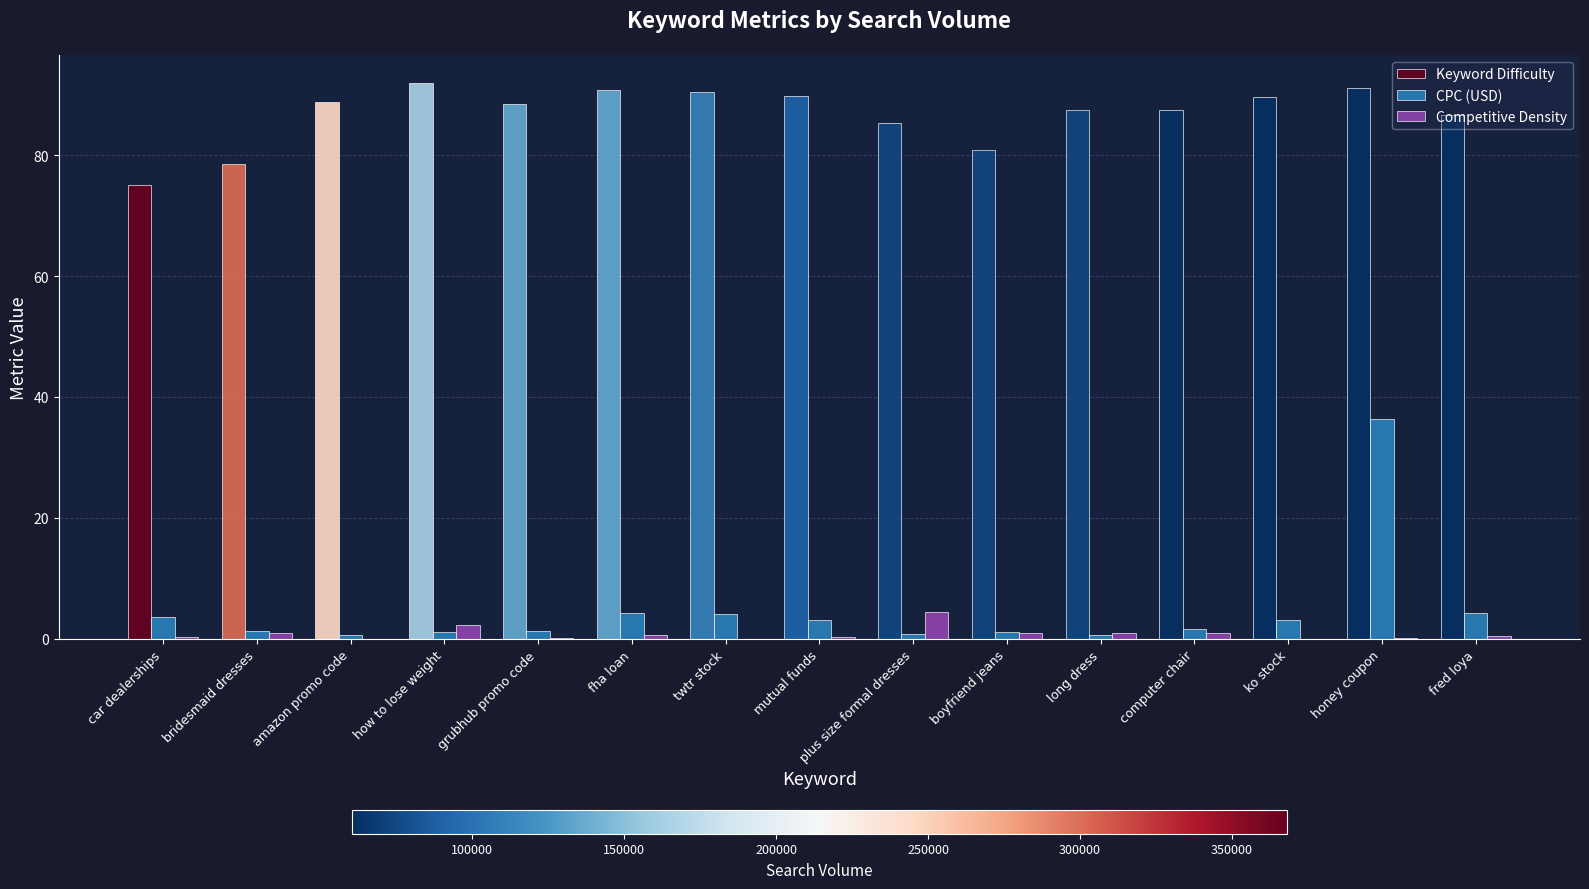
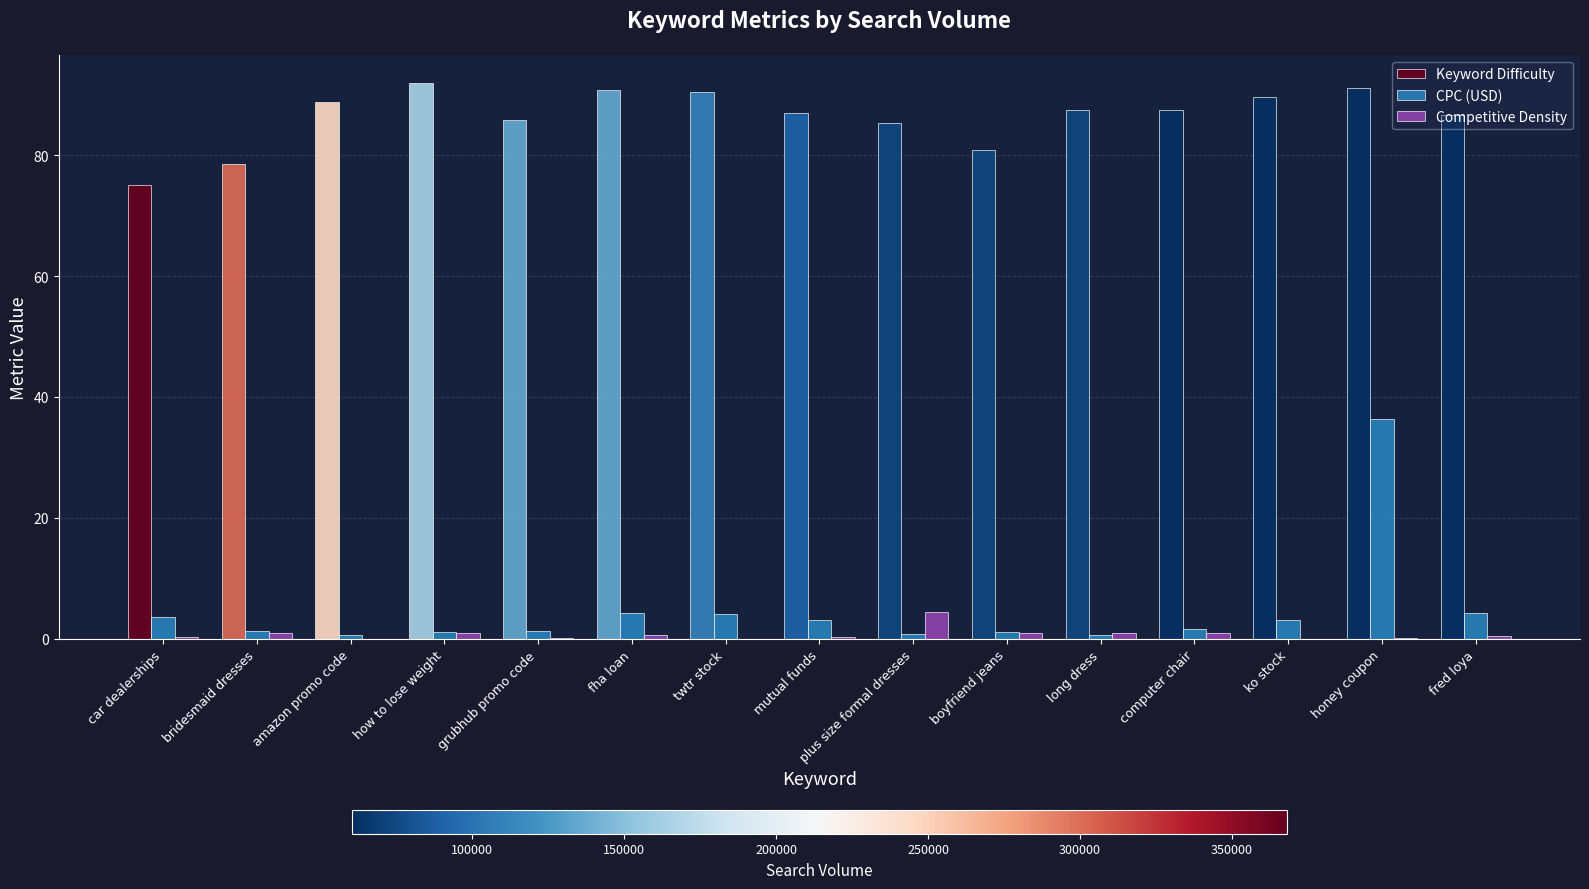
  {
    "Keyword Difficulty": {
      "car dealerships": 75,
      "bridesmaid dresses": 79,
      "amazon promo code": 89,
      "how to lose weight": 92,
-     "grubhub promo code": 88,
+     "grubhub promo code": 86,
      "fha loan": 91,
      "twtr stock": 90,
-     "mutual funds": 90,
+     "mutual funds": 87,
      "plus size formal dresses": 85,
      "boyfriend jeans": 81,
      "long dress": 87,
      "computer chair": 87,
      "ko stock": 90,
      "honey coupon": 91
    },
    "CPC (USD)": {
      "car dealerships": 4,
      "bridesmaid dresses": 1,
      "amazon promo code": 1,
      "how to lose weight": 1,
      "grubhub promo code": 1,
      "fha loan": 4,
      "twtr stock": 4,
      "mutual funds": 3,
      "plus size formal dresses": 1,
      "boyfriend jeans": 1,
      "long dress": 1,
      "computer chair": 2,
      "ko stock": 3,
      "honey coupon": 36,
      "fred loya": 4
    },
    "Competitive Density": {
      "bridesmaid dresses": 1,
-     "how to lose weight": 2,
+     "how to lose weight": 1,
      "fha loan": 1,
      "twtr stock": 0,
      "plus size formal dresses": 4,
      "boyfriend jeans": 1,
      "long dress": 1,
      "computer chair": 1,
      "ko stock": 0,
      "fred loya": 0
    }
  }
